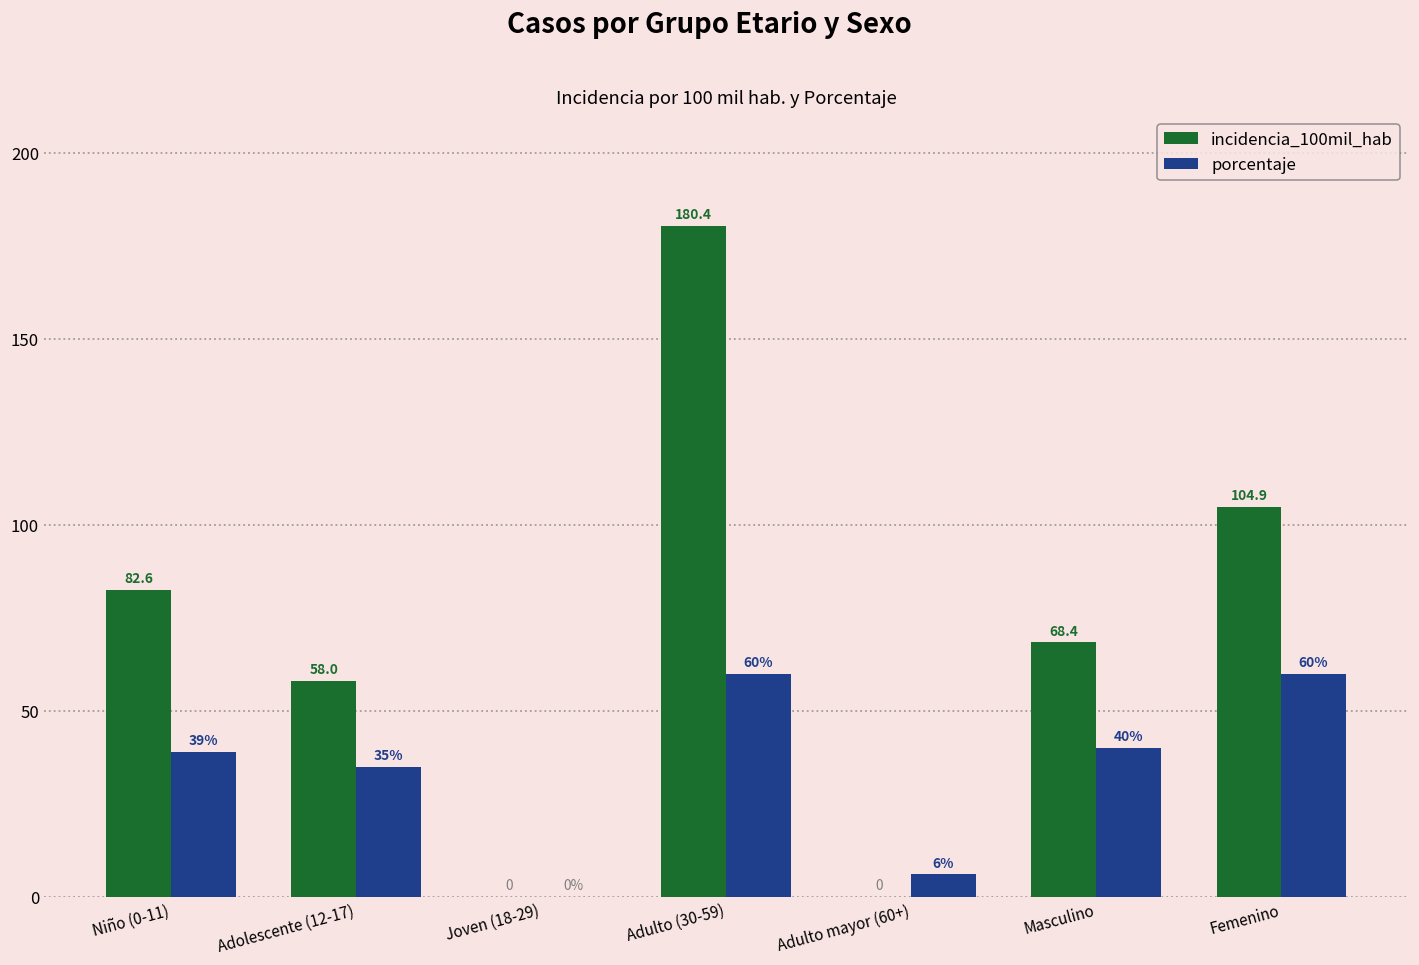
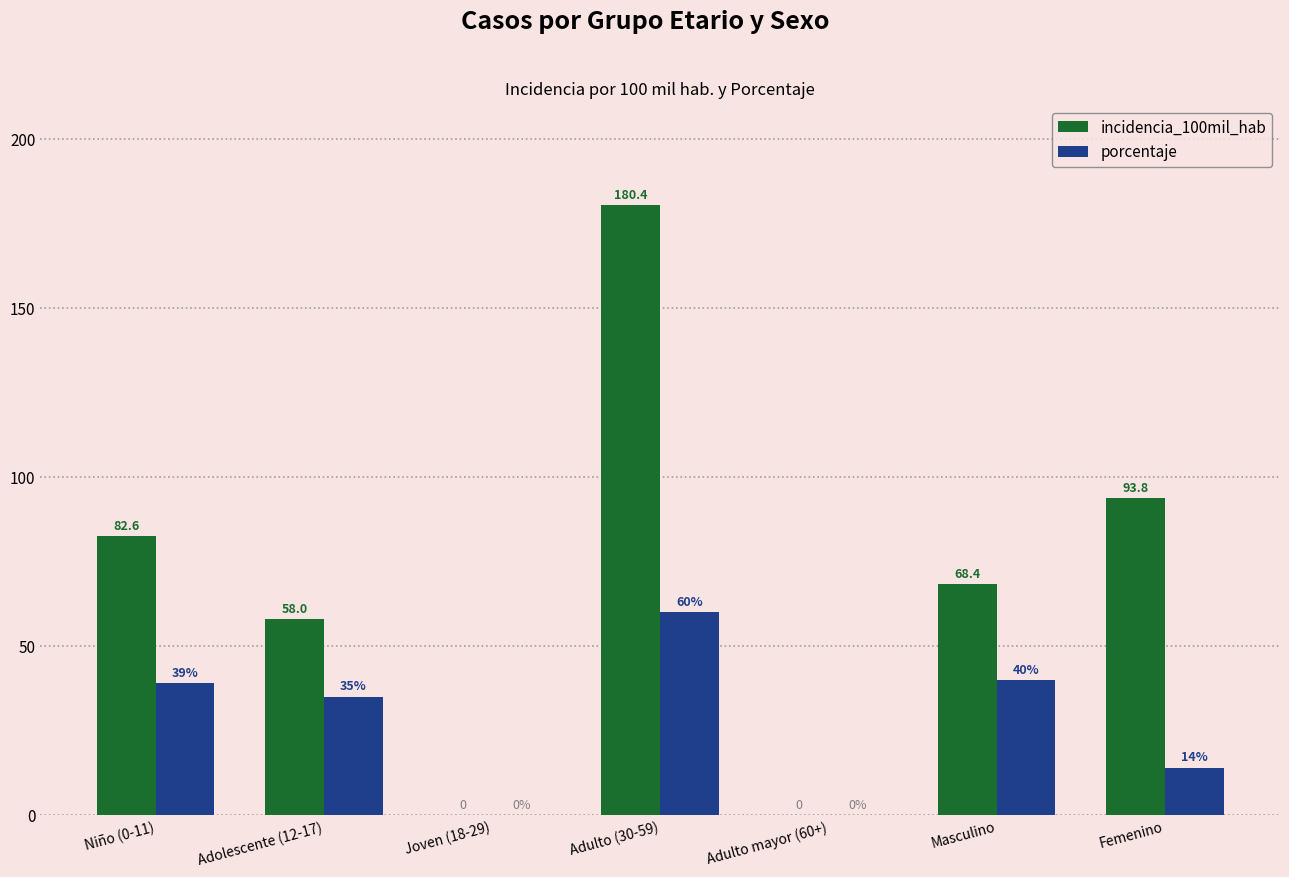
  {
    "incidencia_100mil_hab": {
      "Niño (0-11)": "82.6",
      "Adolescente (12-17)": "58.0",
      "Joven (18-29)": "0",
      "Adulto (30-59)": "180.4",
      "Adulto mayor (60+)": "0",
      "Masculino": "68.4",
-     "Femenino": "104.9"
+     "Femenino": "93.8"
    },
    "porcentaje": {
      "Niño (0-11)": "39%",
      "Adolescente (12-17)": "35%",
      "Joven (18-29)": "0%",
      "Adulto (30-59)": "60%",
-     "Adulto mayor (60+)": "6%",
+     "Adulto mayor (60+)": "0%",
      "Masculino": "40%",
-     "Femenino": "60%"
+     "Femenino": "14%"
    }
  }
